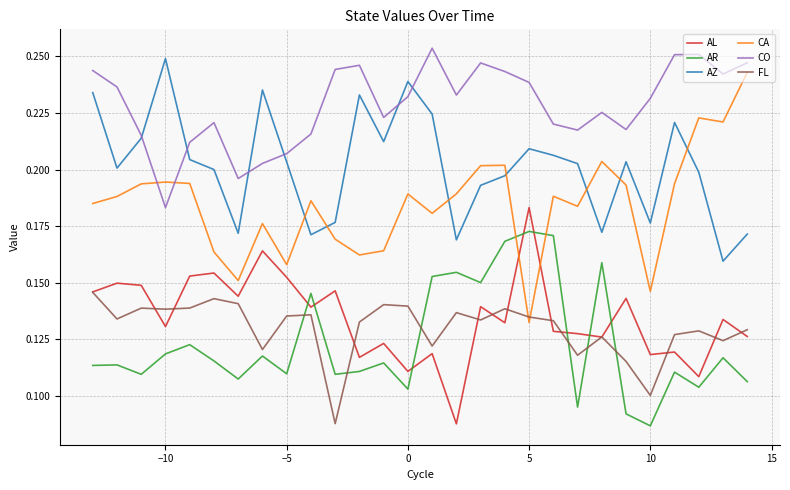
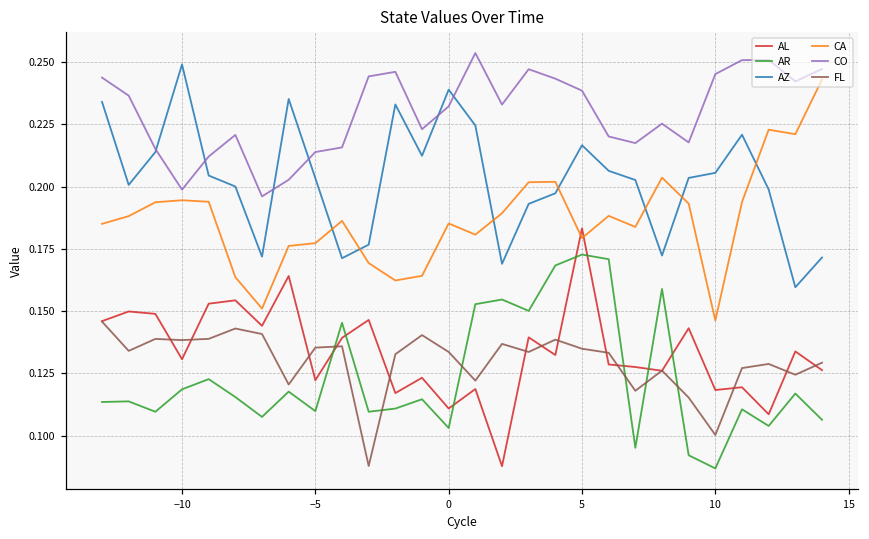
  {
    "AL": {
      "−10": 0.131,
-     "−5": 0.152,
+     "−5": 0.122,
      "0": 0.111,
      "5": 0.183,
      "10": 0.118
    },
    "AR": {
      "−10": 0.119,
      "−5": 0.110,
      "0": 0.103,
      "5": 0.173,
      "10": 0.087
    },
    "AZ": {
      "−10": 0.249,
      "−5": 0.203,
      "0": 0.239,
-     "5": 0.209,
-     "10": 0.176
+     "5": 0.217,
+     "10": 0.205
    },
    "CA": {
      "−10": 0.194,
-     "−5": 0.158,
-     "0": 0.189,
-     "5": 0.133,
+     "−5": 0.177,
+     "0": 0.185,
+     "5": 0.179,
      "10": 0.146
    },
    "CO": {
-     "−10": 0.183,
-     "−5": 0.207,
+     "−10": 0.199,
+     "−5": 0.214,
      "0": 0.232,
      "5": 0.238,
-     "10": 0.231
+     "10": 0.245
    },
    "FL": {
      "−10": 0.138,
      "−5": 0.135,
-     "0": 0.140,
+     "0": 0.134,
      "5": 0.135,
      "10": 0.100
    }
  }
